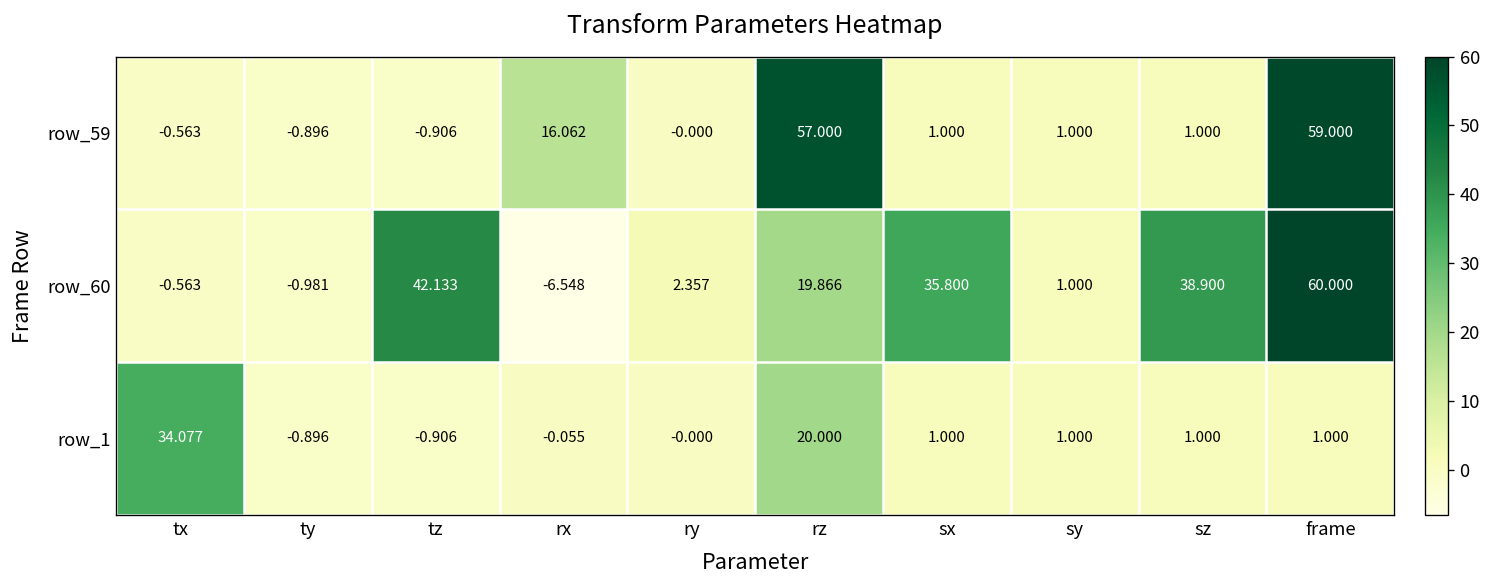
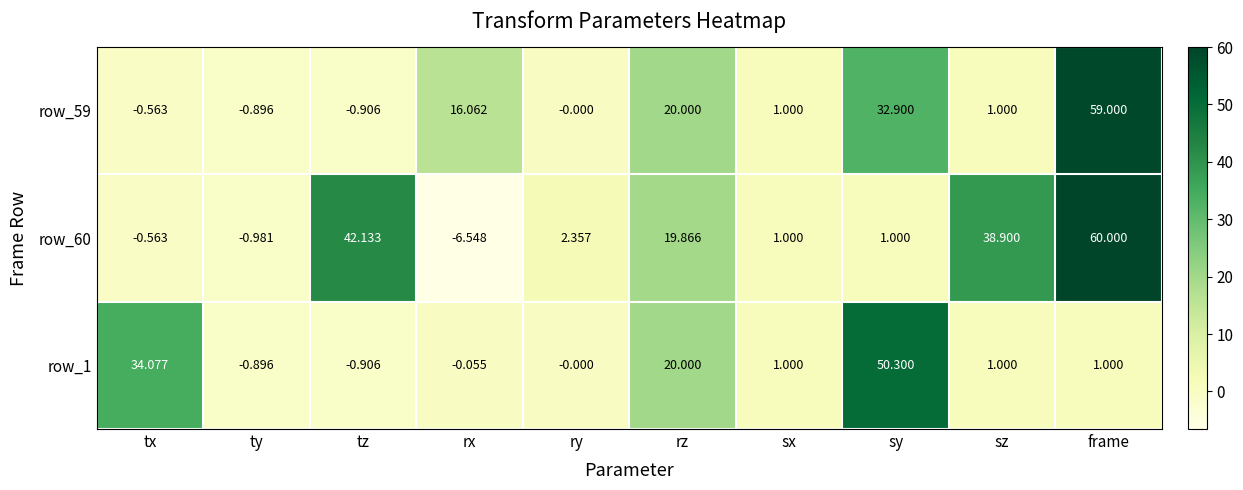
  {
    "row_59": {
      "tx": -0.563,
      "ty": -0.896,
      "tz": -0.906,
      "rx": 16.062,
      "ry": -0.000,
-     "rz": 57.000,
+     "rz": 20.000,
      "sx": 1.000,
-     "sy": 1.000,
+     "sy": 32.900,
      "sz": 1.000,
      "frame": 59.000
    },
    "row_60": {
      "tx": -0.563,
      "ty": -0.981,
      "tz": 42.133,
      "rx": -6.548,
      "ry": 2.357,
      "rz": 19.866,
-     "sx": 35.800,
+     "sx": 1.000,
      "sy": 1.000,
      "sz": 38.900,
      "frame": 60.000
    },
    "row_1": {
      "tx": 34.077,
      "ty": -0.896,
      "tz": -0.906,
      "rx": -0.055,
      "ry": -0.000,
      "rz": 20.000,
      "sx": 1.000,
-     "sy": 1.000,
+     "sy": 50.300,
      "sz": 1.000,
      "frame": 1.000
    }
  }
